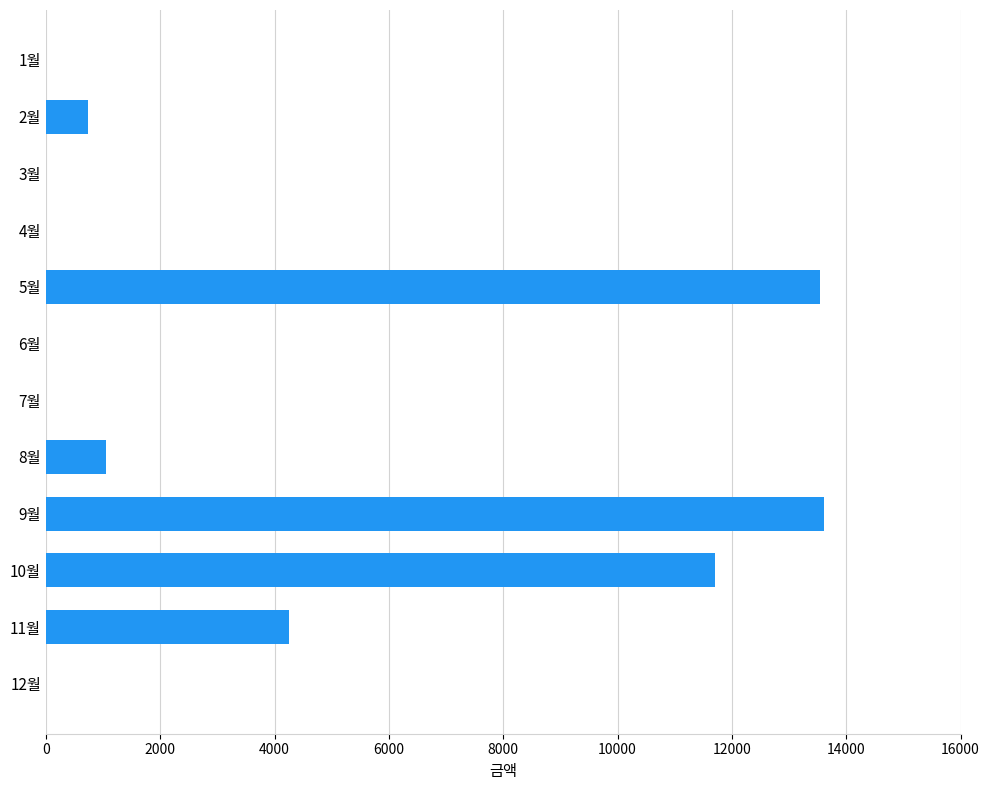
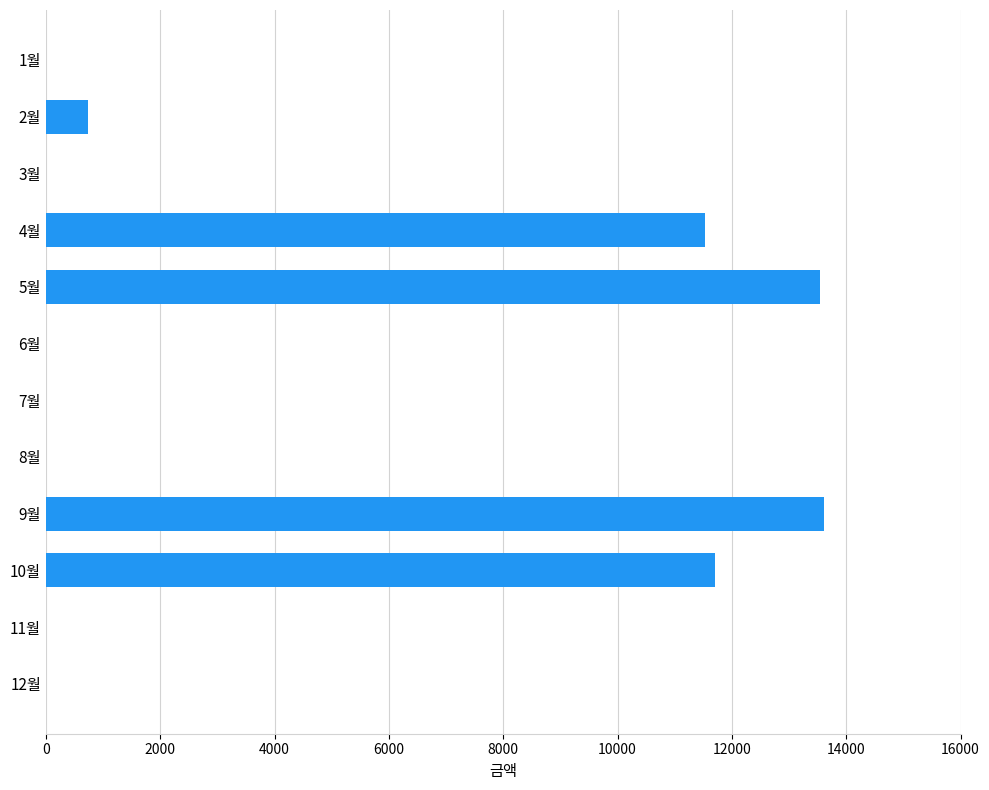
  {
    "1월": 0,
    "2월": 700,
    "3월": 0,
-   "4월": 0,
+   "4월": 11500,
    "5월": 13500,
    "6월": 0,
    "7월": 0,
-   "8월": 1100,
+   "8월": 0,
    "9월": 13600,
    "10월": 11700,
-   "11월": 4300,
+   "11월": 0,
    "12월": 0
  }
